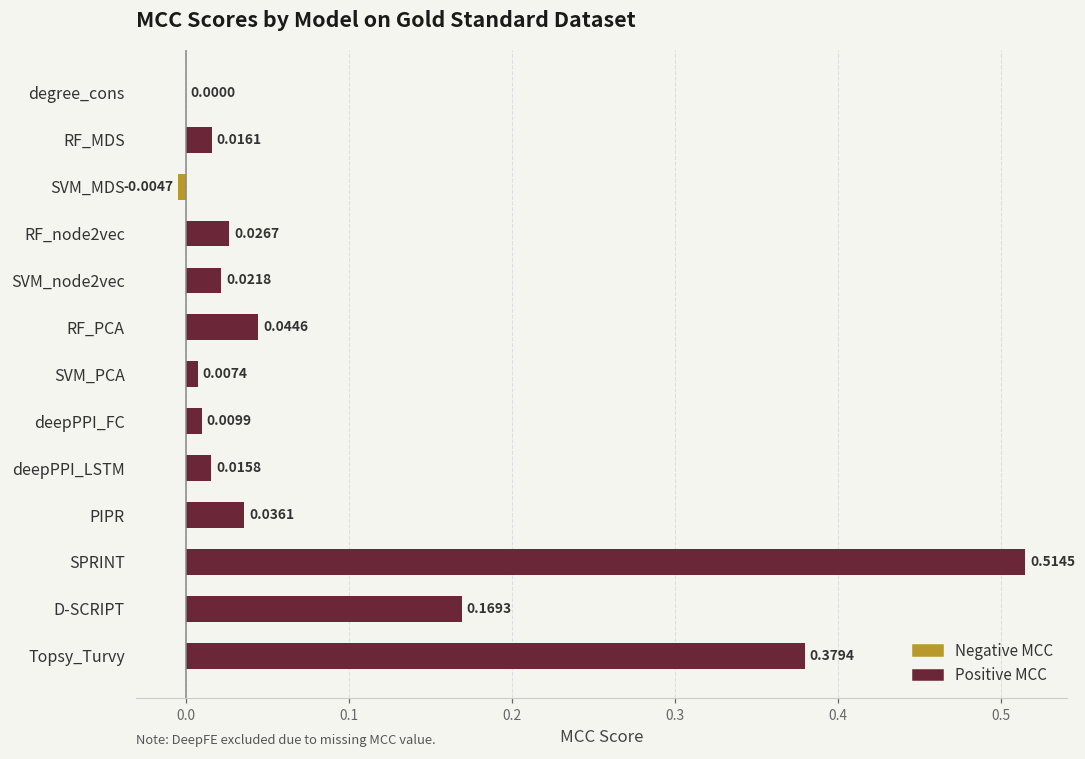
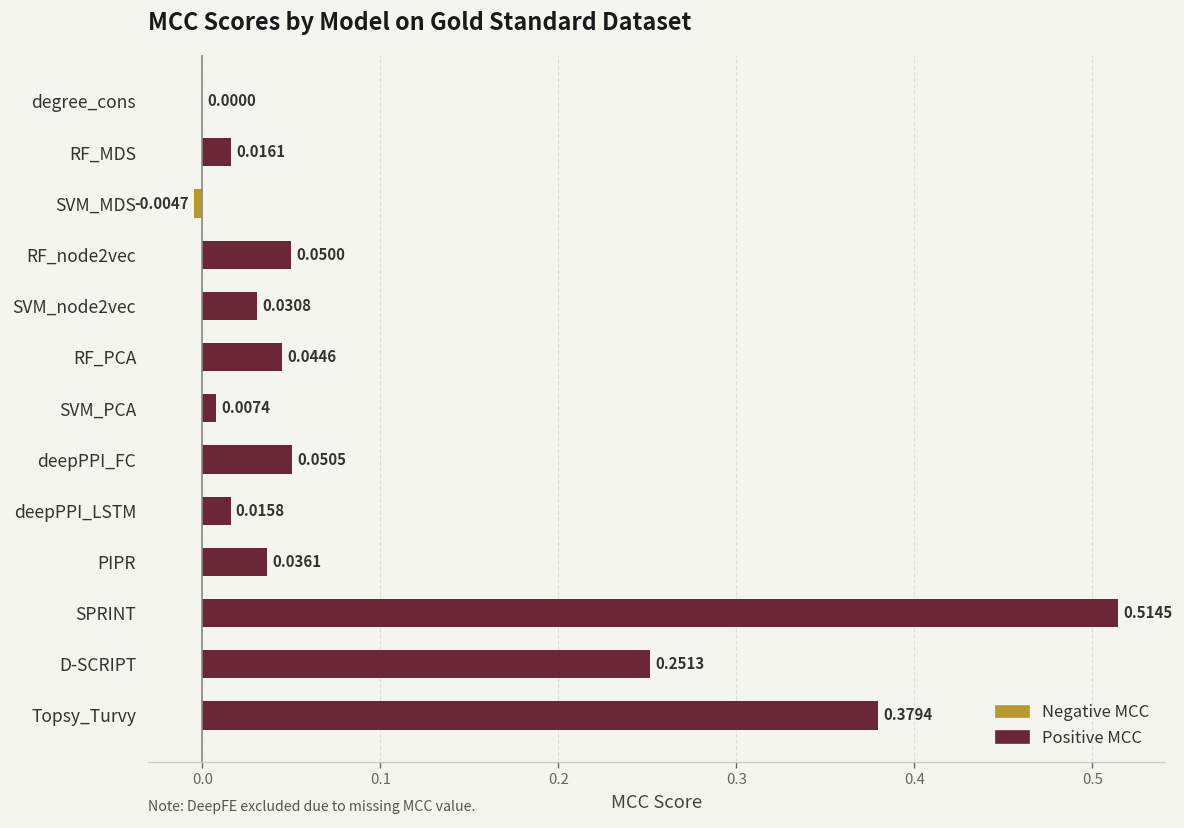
  {
    "degree_cons": 0.0000,
    "RF_MDS": 0.0161,
    "SVM_MDS": -0.0047,
-   "RF_node2vec": 0.0267,
-   "SVM_node2vec": 0.0218,
+   "RF_node2vec": 0.0500,
+   "SVM_node2vec": 0.0308,
    "RF_PCA": 0.0446,
    "SVM_PCA": 0.0074,
-   "deepPPI_FC": 0.0099,
+   "deepPPI_FC": 0.0505,
    "deepPPI_LSTM": 0.0158,
    "PIPR": 0.0361,
    "SPRINT": 0.5145,
-   "D-SCRIPT": 0.1693,
+   "D-SCRIPT": 0.2513,
    "Topsy_Turvy": 0.3794
  }
